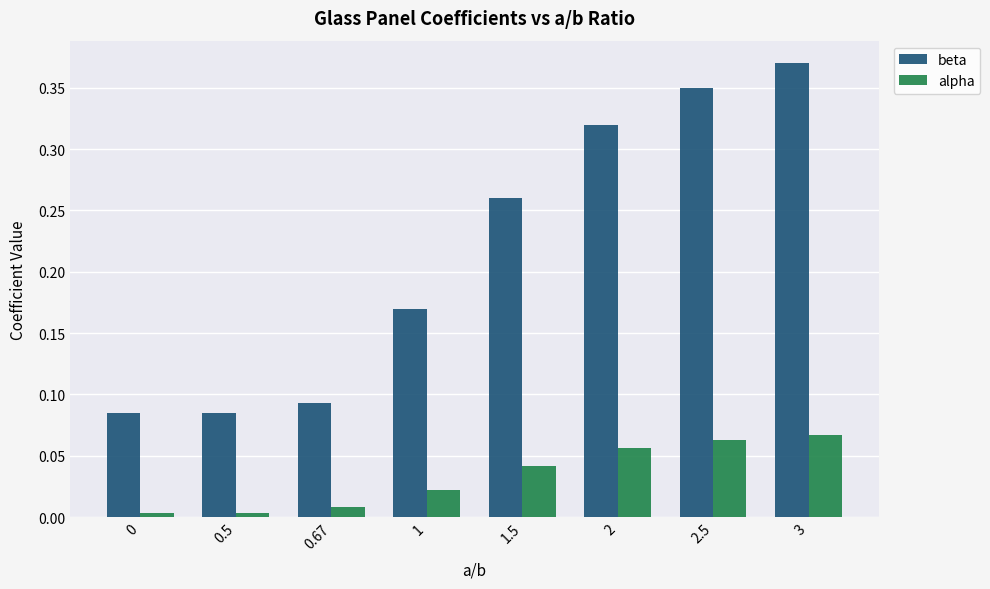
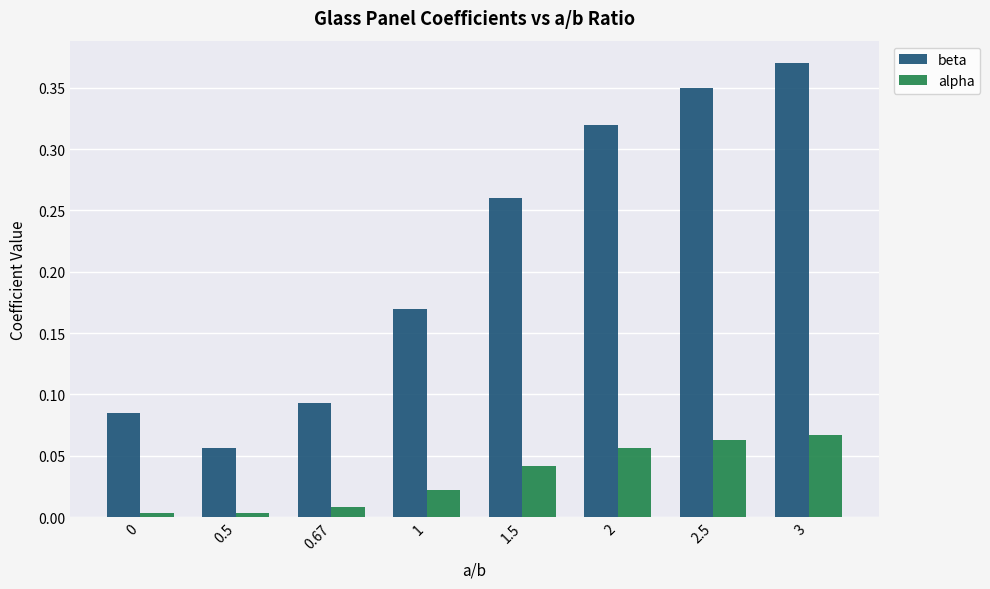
  {
    "beta": {
      "0": 0.085,
-     "0.5": 0.085,
+     "0.5": 0.056,
      "0.67": 0.093,
      "1": 0.170,
      "1.5": 0.260,
      "2": 0.320,
      "2.5": 0.350,
      "3": 0.370
    },
    "alpha": {
      "0": 0.003,
      "0.5": 0.003,
      "0.67": 0.009,
      "1": 0.022,
      "1.5": 0.042,
      "2": 0.056,
      "2.5": 0.063,
      "3": 0.067
    }
  }
